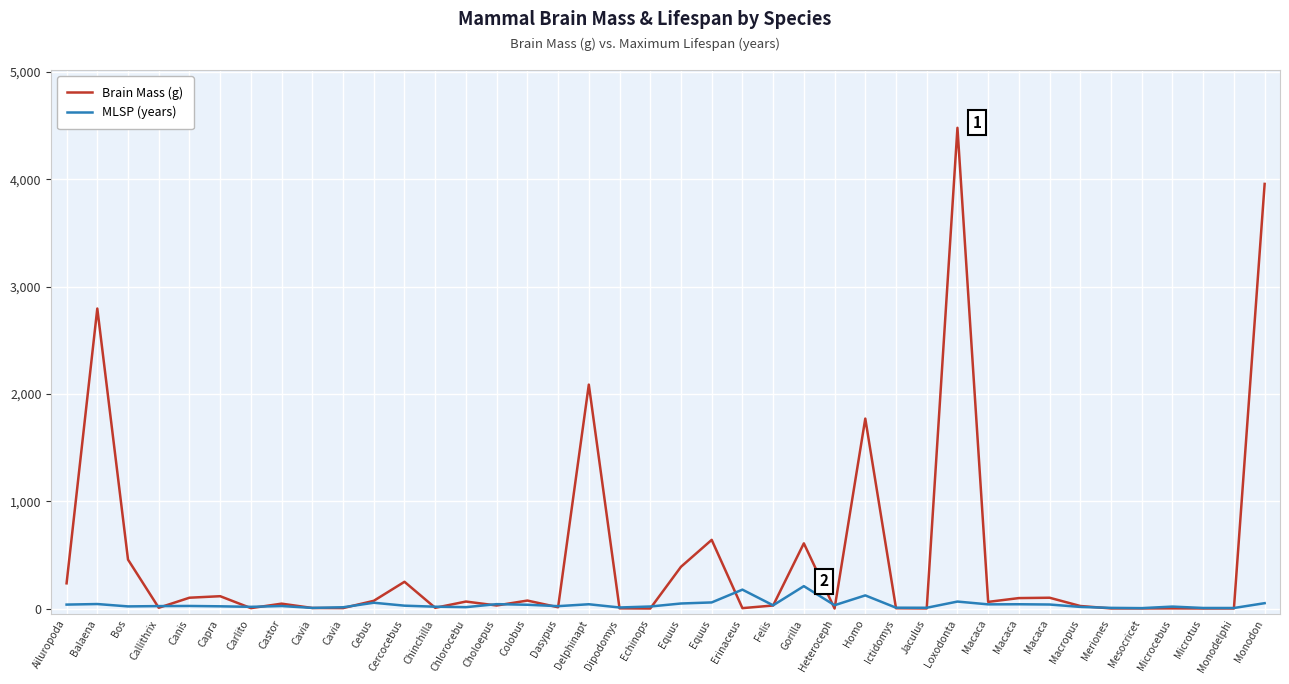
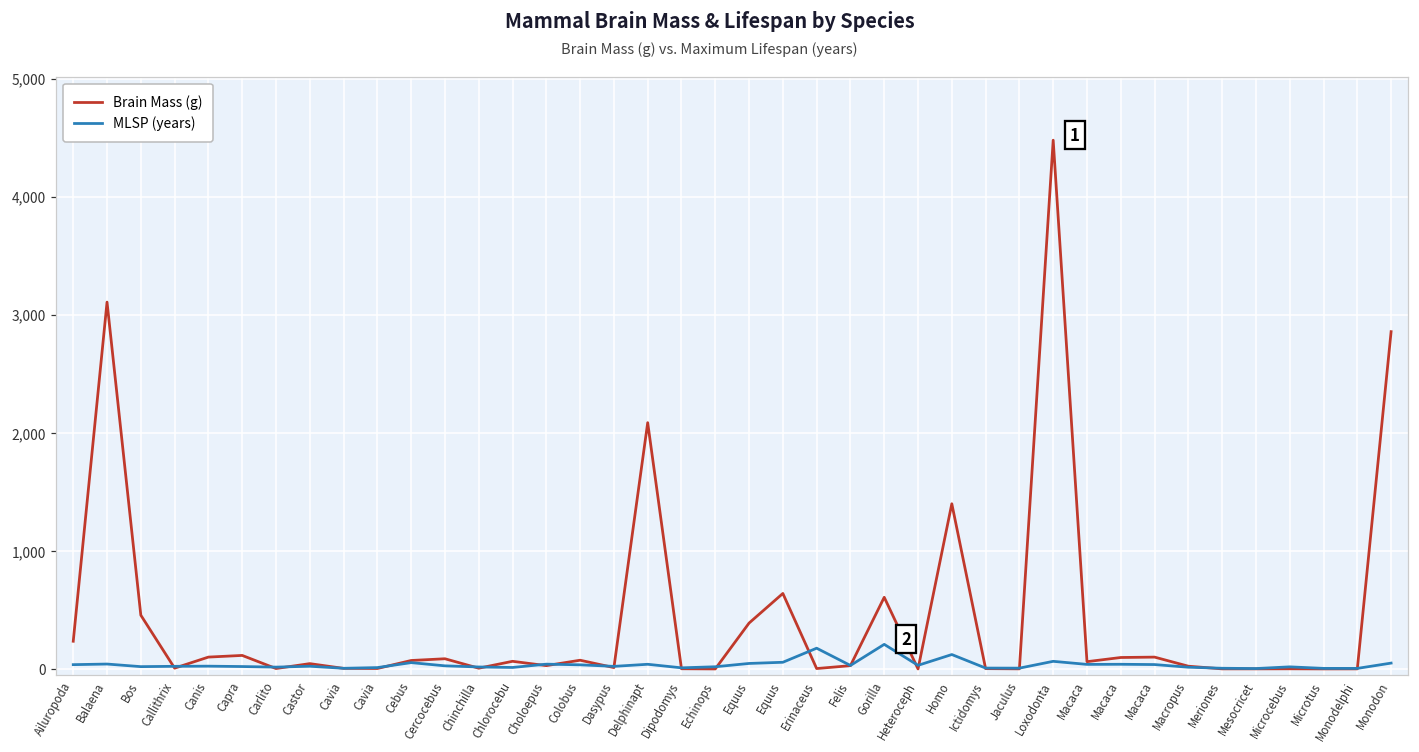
  {
    "Brain Mass (g)": {
      "Ailuropoda": "240",
-     "Balaena": "2,800",
+     "Balaena": "3,110",
      "Bos": "460",
      "Canis": "100",
      "Capra": "120",
-     "Cercocebus": "250",
+     "Cercocebus": "90",
      "Chlorocebu": "70",
      "Colobus": "70",
      "Delphinapt": "2,090",
      "Erinaceus": "0",
      "Gorilla": "610",
      "Heteroceph": "0",
-     "Homo": "1,770",
-     "Monodon": "3,960"
+     "Homo": "1,400",
+     "Monodon": "2,860"
    },
    "MLSP (years)": {
      "Ailuropoda": "40",
      "Balaena": "40",
      "Bos": "20",
      "Canis": "20",
      "Capra": "20",
      "Cercocebus": "30",
      "Chlorocebu": "10",
      "Colobus": "40",
      "Delphinapt": "40",
      "Erinaceus": "180",
      "Heteroceph": "30",
      "Homo": "120",
      "Loxodonta": "70",
      "Monodon": "50"
    }
  }
